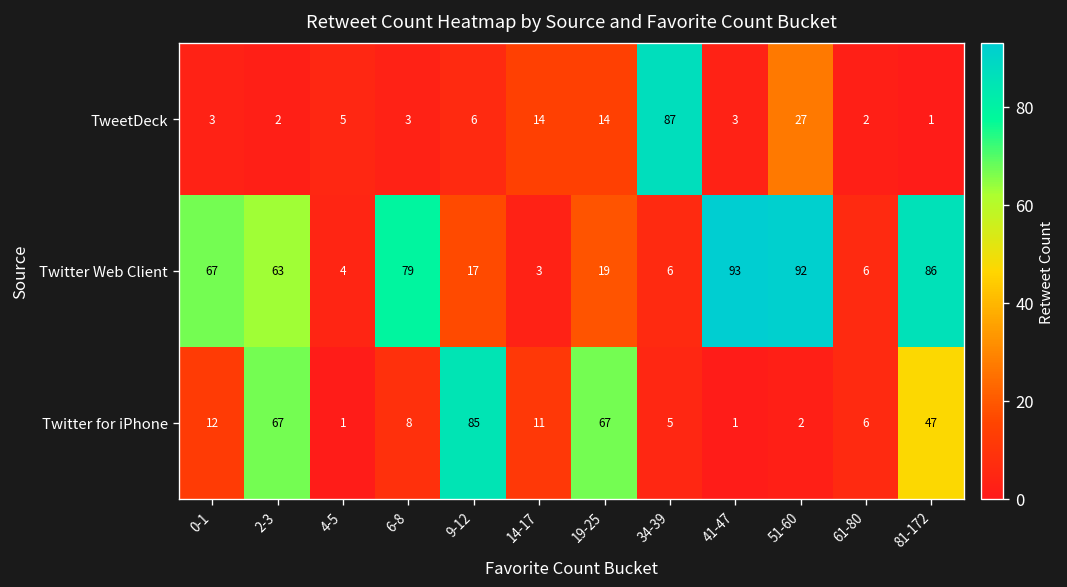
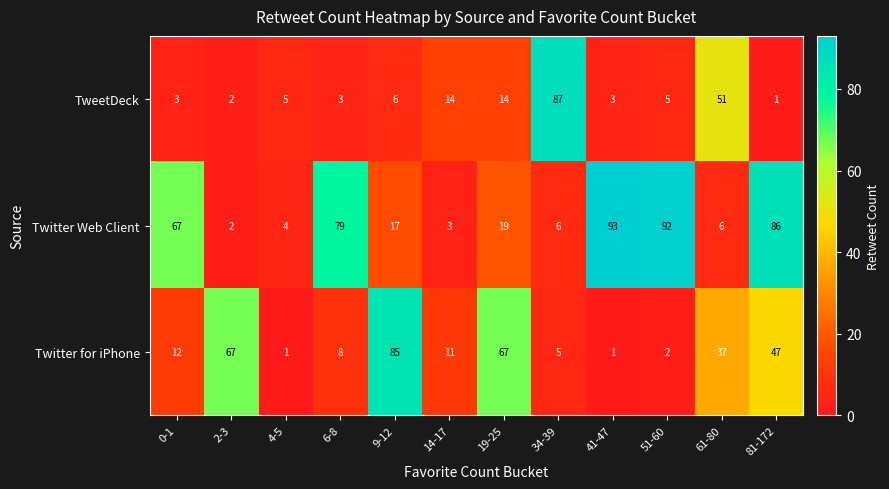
  {
    "TweetDeck": {
      "0-1": 3,
      "2-3": 2,
      "4-5": 5,
      "6-8": 3,
      "9-12": 6,
      "14-17": 14,
      "19-25": 14,
      "34-39": 87,
      "41-47": 3,
-     "51-60": 27,
-     "61-80": 2,
+     "51-60": 5,
+     "61-80": 51,
      "81-172": 1
    },
    "Twitter Web Client": {
      "0-1": 67,
-     "2-3": 63,
+     "2-3": 2,
      "4-5": 4,
      "6-8": 79,
      "9-12": 17,
      "14-17": 3,
      "19-25": 19,
      "34-39": 6,
      "41-47": 93,
      "51-60": 92,
      "61-80": 6,
      "81-172": 86
    },
    "Twitter for iPhone": {
      "0-1": 12,
      "2-3": 67,
      "4-5": 1,
      "6-8": 8,
      "9-12": 85,
      "14-17": 11,
      "19-25": 67,
      "34-39": 5,
      "41-47": 1,
      "51-60": 2,
-     "61-80": 6,
+     "61-80": 37,
      "81-172": 47
    }
  }
